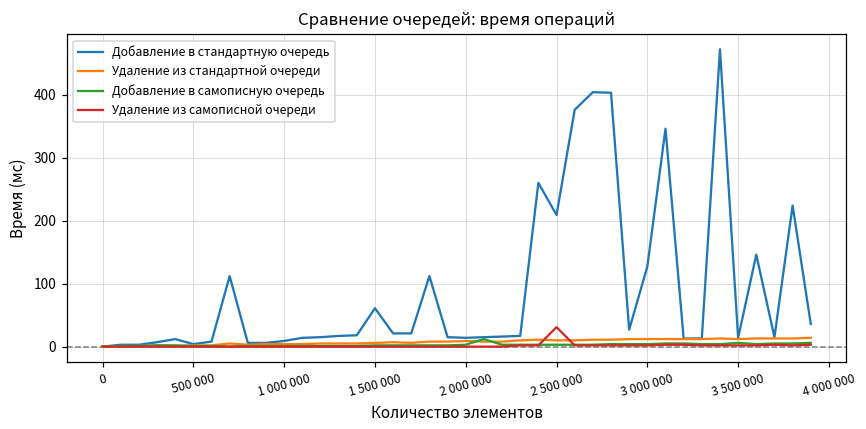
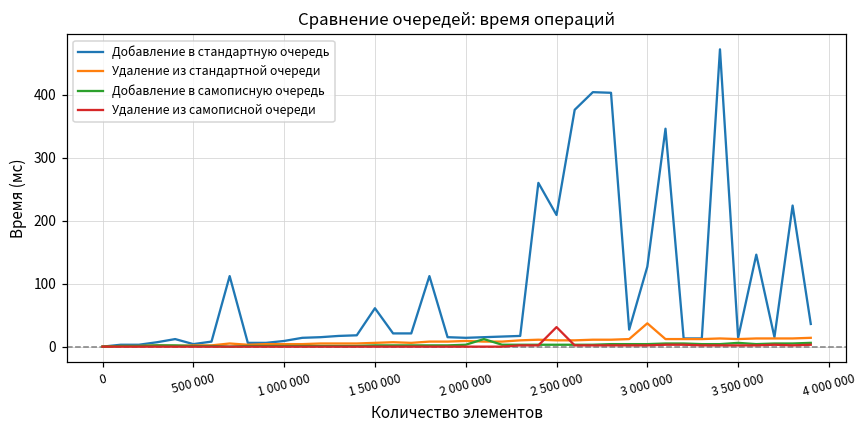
  {
    "Добавление в стандартную очередь": {
      "1 000 000": 10,
      "1 500 000": 60,
      "2 000 000": 10,
      "2 500 000": 210,
      "3 000 000": 130
    },
    "Удаление из стандартной очереди": {
      "2 000 000": 10,
      "2 500 000": 10,
-     "3 000 000": 10
+     "3 000 000": 40
    },
    "Добавление в самописную очередь": {
      "2 500 000": 0
    },
    "Удаление из самописной очереди": {
      "2 500 000": 30
    }
  }
